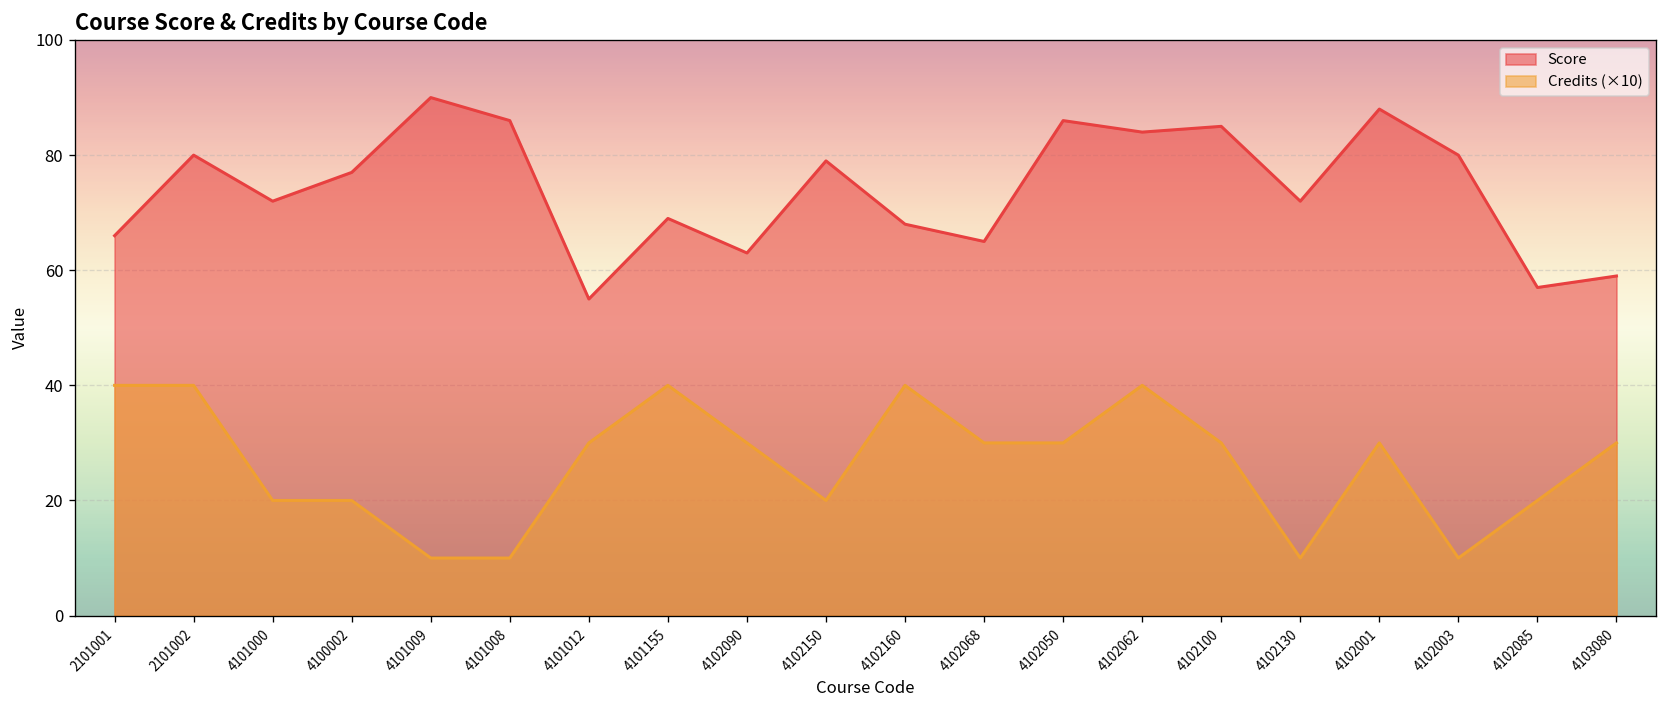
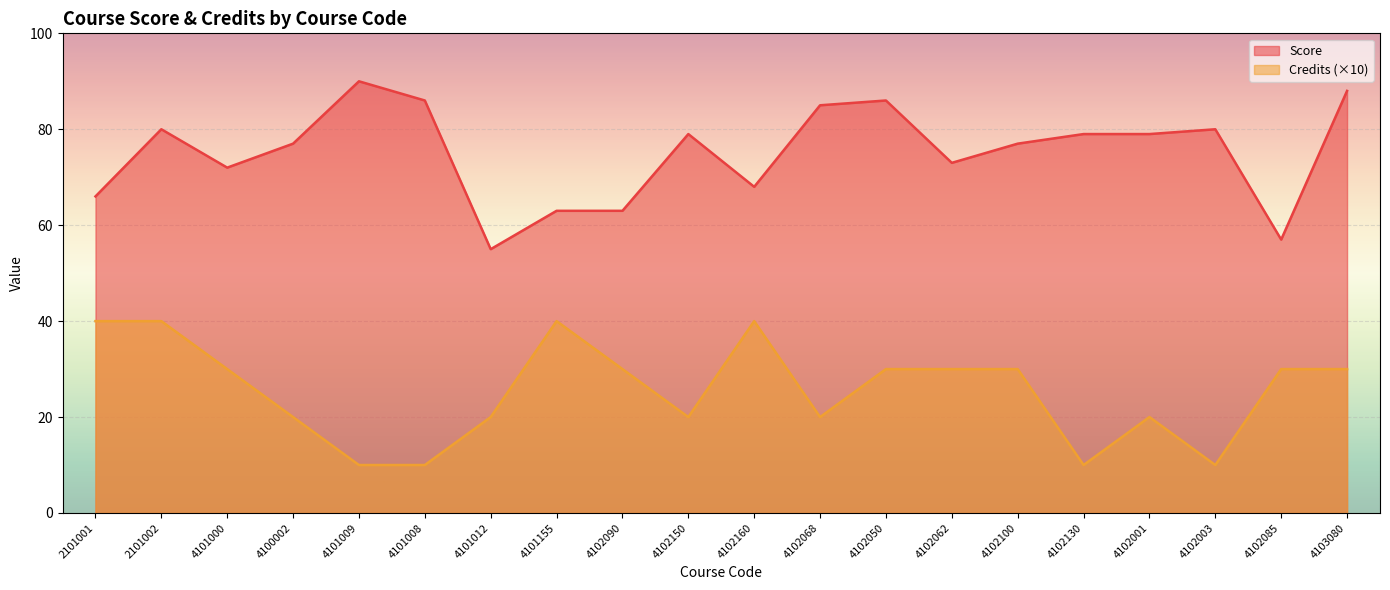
  {
    "Score": {
      "2101001": 66,
      "2101002": 80,
      "4101000": 72,
      "4100002": 77,
      "4101009": 90,
      "4101008": 86,
      "4101012": 55,
-     "4101155": 69,
+     "4101155": 63,
      "4102090": 63,
      "4102150": 79,
      "4102160": 68,
-     "4102068": 65,
+     "4102068": 85,
      "4102050": 86,
-     "4102062": 84,
-     "4102100": 85,
-     "4102130": 72,
-     "4102001": 88,
+     "4102062": 73,
+     "4102100": 77,
+     "4102130": 79,
+     "4102001": 79,
      "4102003": 80,
      "4102085": 57,
-     "4103080": 59
+     "4103080": 88
    },
    "Credits (×10)": {
      "2101001": 40,
      "2101002": 40,
-     "4101000": 20,
+     "4101000": 30,
      "4100002": 20,
      "4101009": 10,
      "4101008": 10,
-     "4101012": 30,
+     "4101012": 20,
      "4101155": 40,
      "4102090": 30,
      "4102150": 20,
      "4102160": 40,
-     "4102068": 30,
+     "4102068": 20,
      "4102050": 30,
-     "4102062": 40,
+     "4102062": 30,
      "4102100": 30,
      "4102130": 10,
-     "4102001": 30,
+     "4102001": 20,
      "4102003": 10,
-     "4102085": 20,
+     "4102085": 30,
      "4103080": 30
    }
  }
